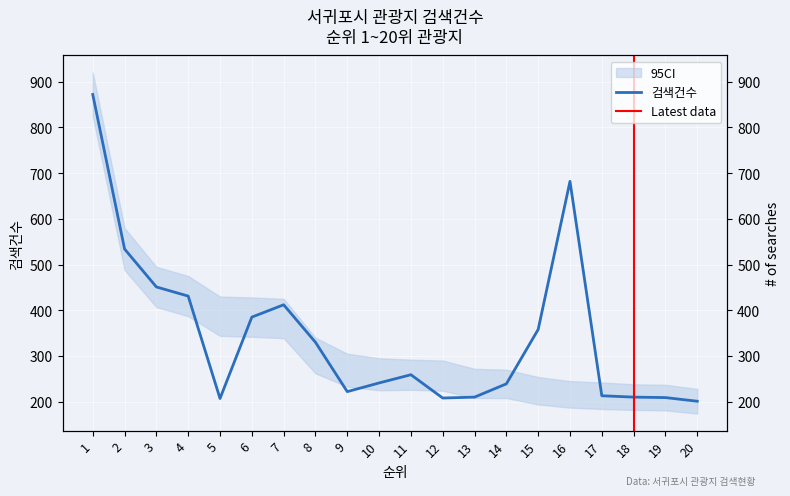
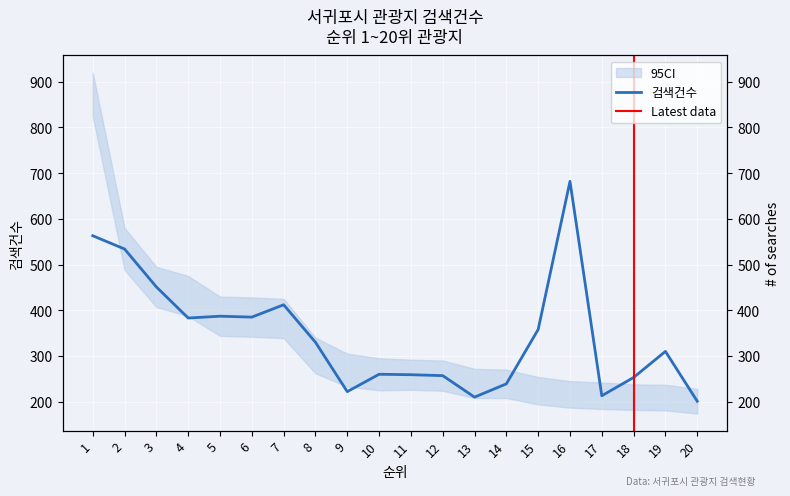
  {
    "검색건수": {
-     "1": 870,
+     "1": 560,
      "2": 530,
      "3": 450,
-     "4": 430,
-     "5": 210,
+     "4": 380,
+     "5": 390,
      "6": 390,
      "7": 410,
      "8": 330,
      "9": 220,
-     "10": 240,
+     "10": 260,
      "11": 260,
-     "12": 210,
+     "12": 260,
      "13": 210,
      "14": 240,
      "15": 360,
      "16": 680,
      "17": 210,
-     "18": 210,
-     "19": 210,
+     "18": 250,
+     "19": 310,
      "20": 200
    }
  }
